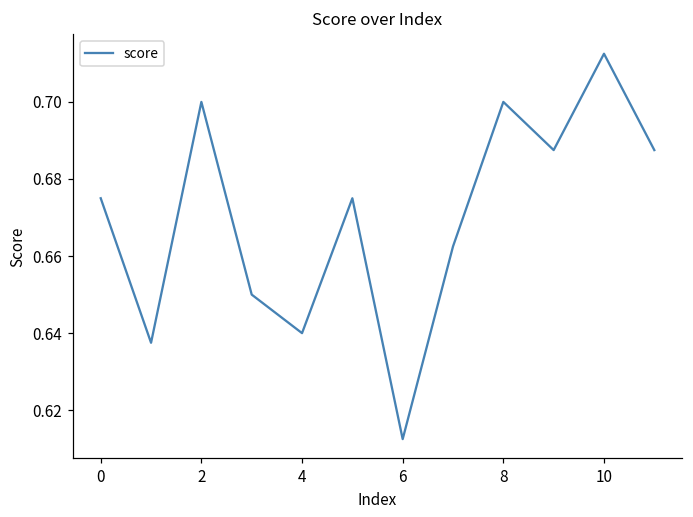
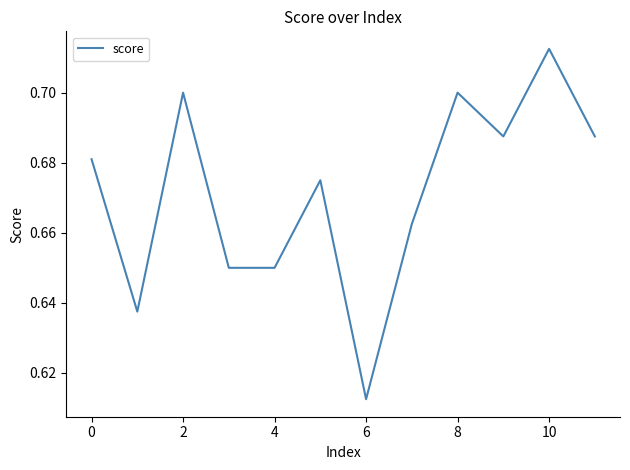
  {
-   "0": 0.675,
+   "0": 0.681,
    "2": 0.700,
-   "4": 0.64,
+   "4": 0.65,
    "6": 0.613,
    "8": 0.700,
    "10": 0.713
  }
